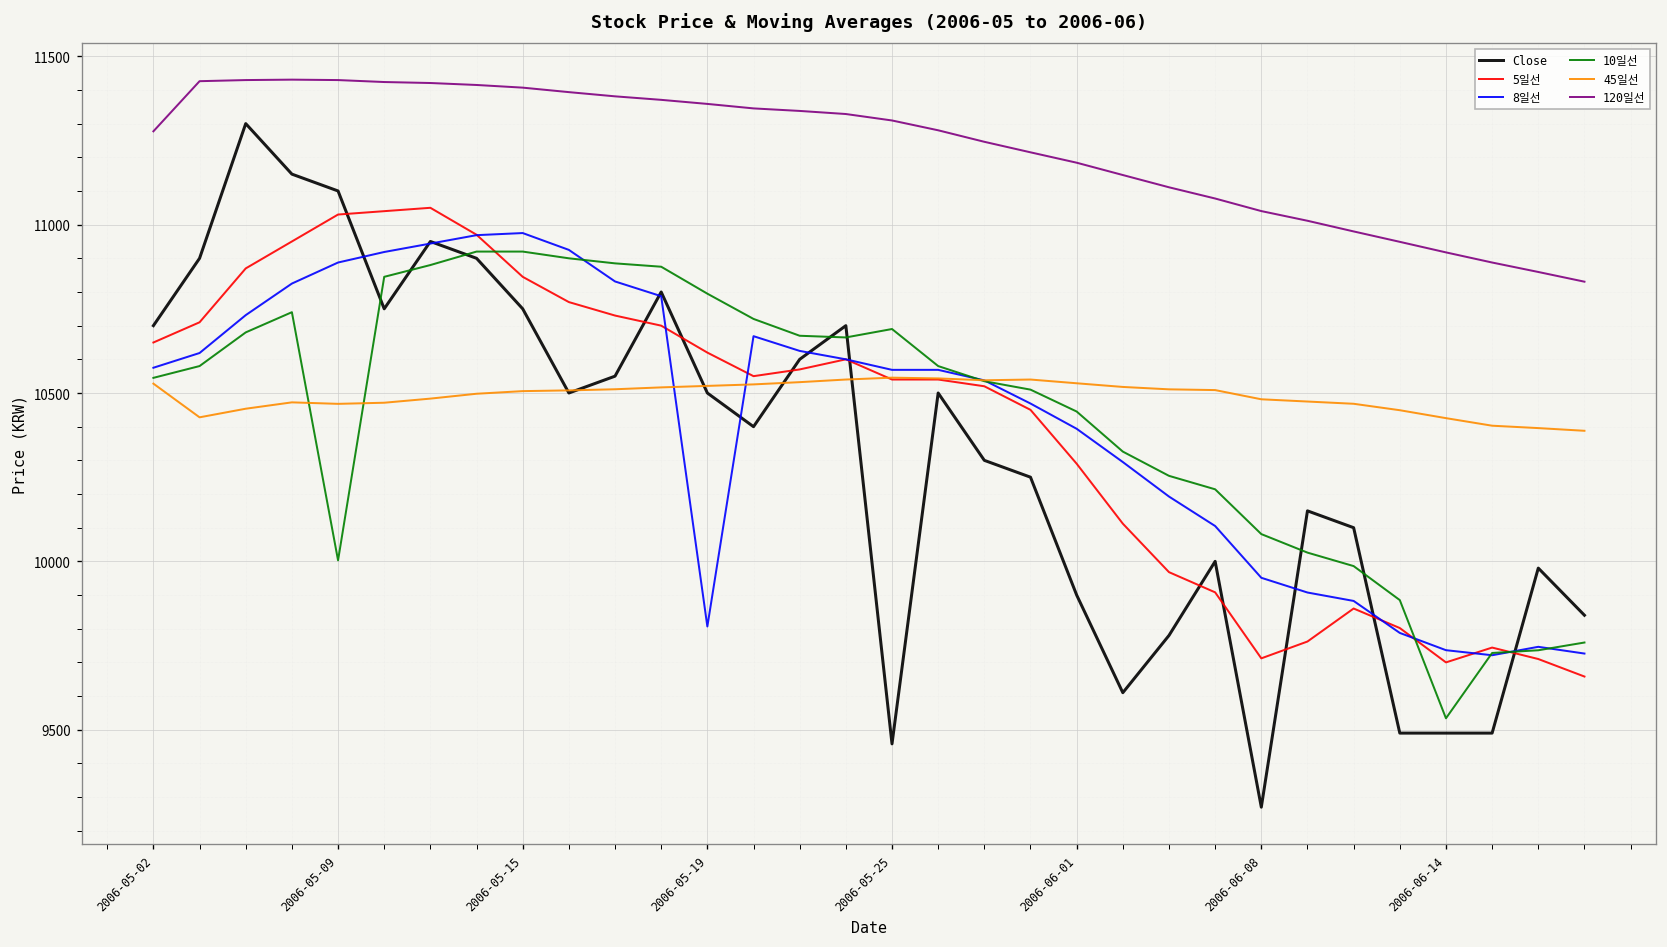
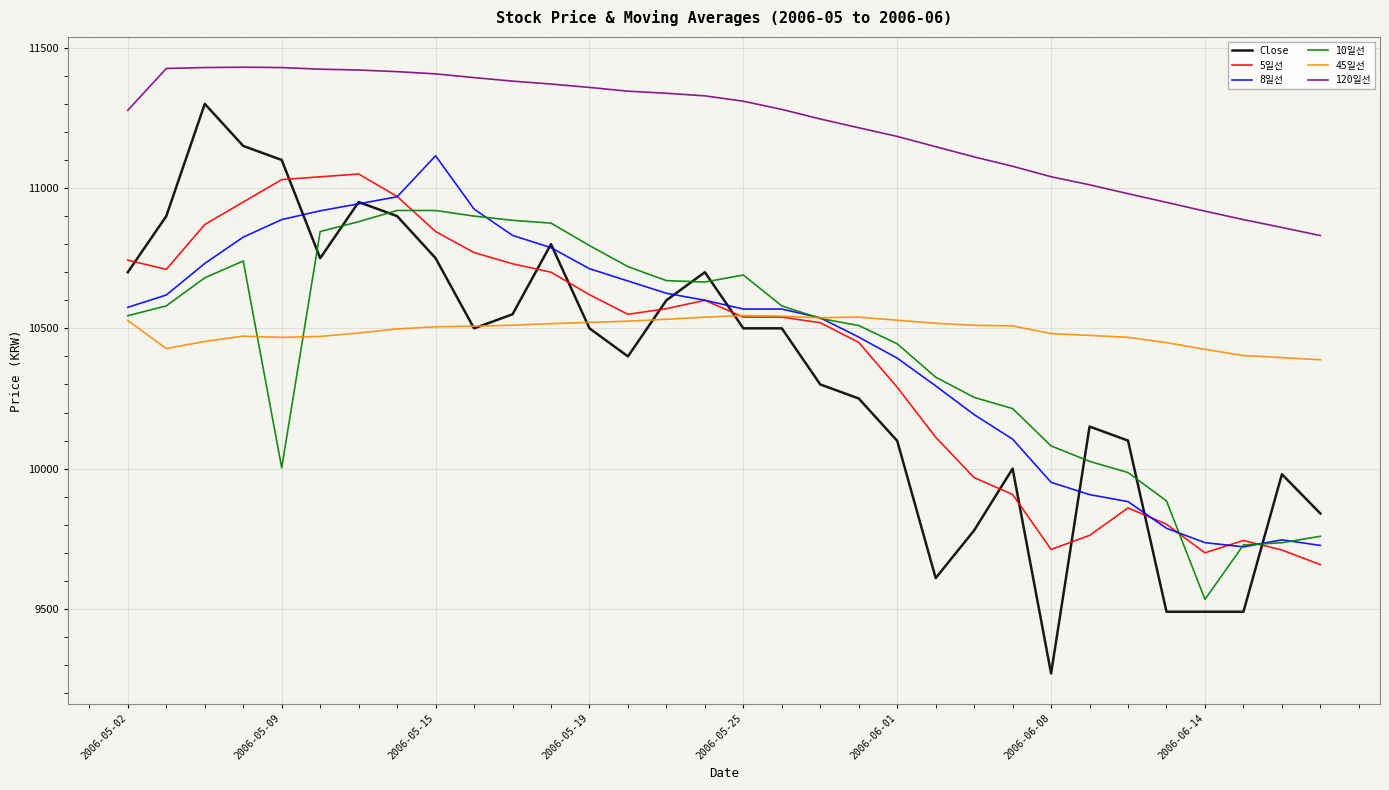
  {
    "Close": {
      "2006-05-02": 10700,
      "2006-05-09": 11100,
      "2006-05-15": 10750,
      "2006-05-19": 10500,
-     "2006-05-25": 9460,
-     "2006-06-01": 9900,
+     "2006-05-25": 10500,
+     "2006-06-01": 10100,
      "2006-06-08": 9270,
      "2006-06-14": 9490
    },
    "5일선": {
-     "2006-05-02": 10650,
+     "2006-05-02": 10740,
      "2006-05-09": 11030,
      "2006-05-15": 10850,
      "2006-05-19": 10620,
      "2006-06-01": 10290,
      "2006-06-08": 9710,
      "2006-06-14": 9700
    },
    "8일선": {
      "2006-05-02": 10580,
      "2006-05-09": 10890,
-     "2006-05-15": 10980,
-     "2006-05-19": 9810,
+     "2006-05-15": 11120,
+     "2006-05-19": 10710,
      "2006-05-25": 10570,
      "2006-06-01": 10390,
      "2006-06-08": 9950,
      "2006-06-14": 9740
    },
    "10일선": {
      "2006-05-02": 10550,
      "2006-05-09": 10000,
      "2006-05-15": 10920,
      "2006-05-19": 10800,
      "2006-05-25": 10690,
      "2006-06-01": 10450,
      "2006-06-08": 10080,
      "2006-06-14": 9530
    },
    "45일선": {
      "2006-05-02": 10530,
      "2006-05-09": 10470,
      "2006-05-15": 10510,
      "2006-05-19": 10520,
      "2006-06-01": 10530,
      "2006-06-08": 10480,
      "2006-06-14": 10430
    },
    "120일선": {
      "2006-05-02": 11280,
      "2006-05-09": 11430,
      "2006-05-15": 11410,
      "2006-05-19": 11360,
      "2006-05-25": 11310,
      "2006-06-01": 11180,
      "2006-06-08": 11040,
      "2006-06-14": 10920
    }
  }
